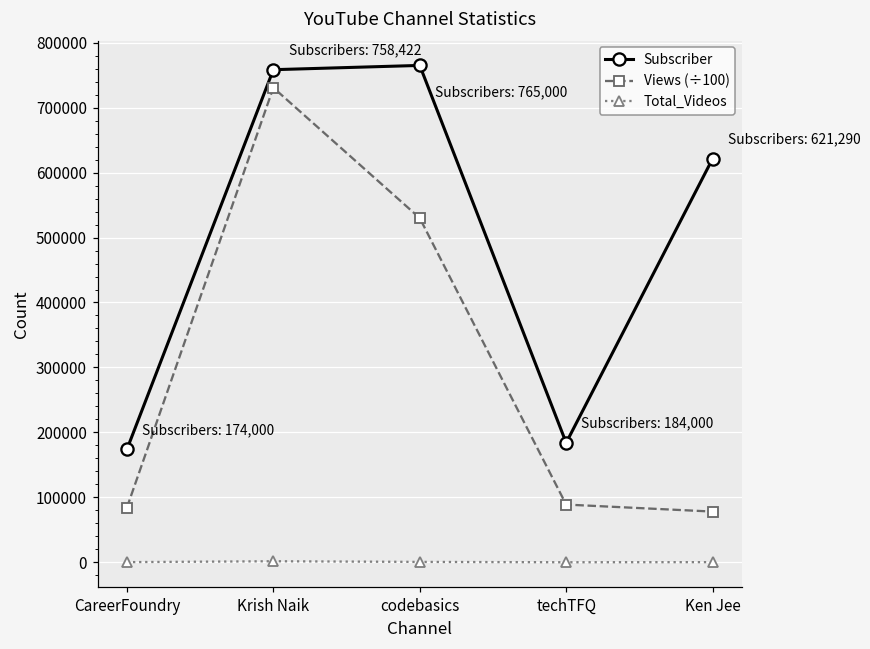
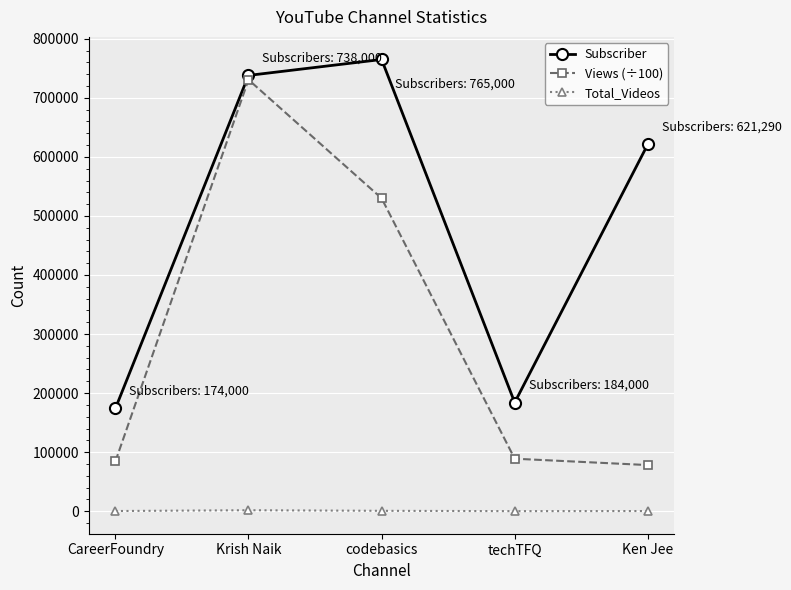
  {
    "Subscriber": {
      "CareerFoundry": "174,000",
-     "Krish Naik": "758,422",
+     "Krish Naik": "738,000",
      "codebasics": "765,000",
      "techTFQ": "184,000",
      "Ken Jee": "621,290"
    }
  }
